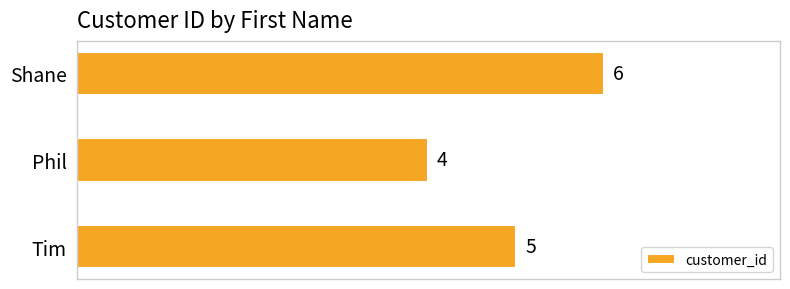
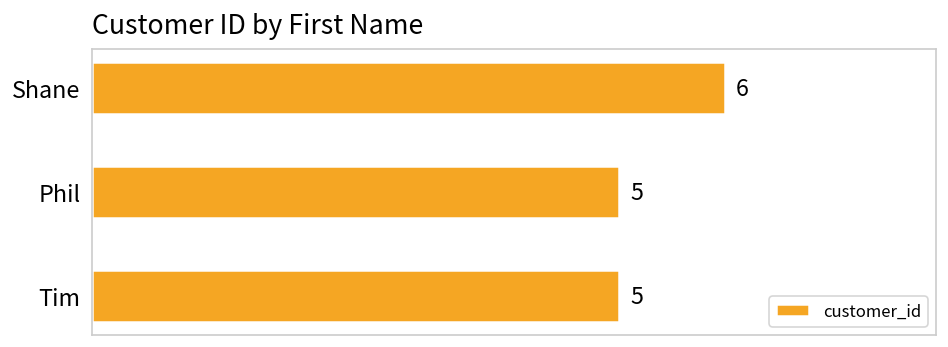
  {
    "Shane": 6,
-   "Phil": 4,
+   "Phil": 5,
    "Tim": 5
  }
